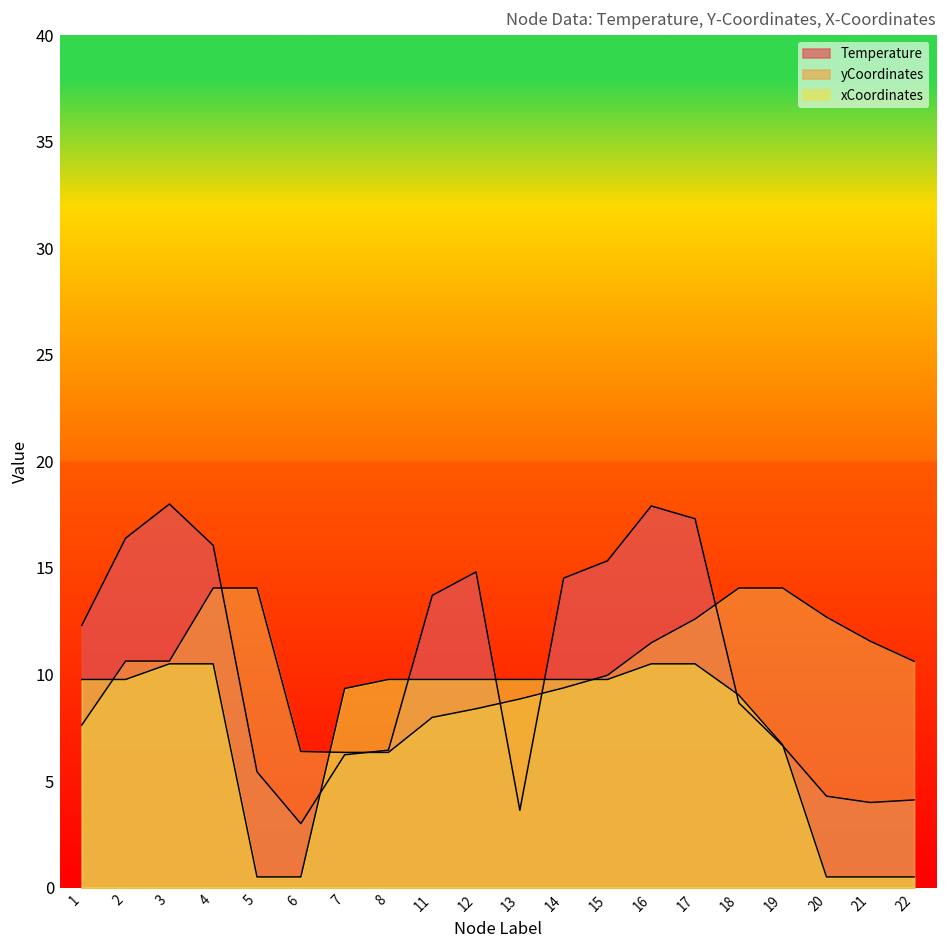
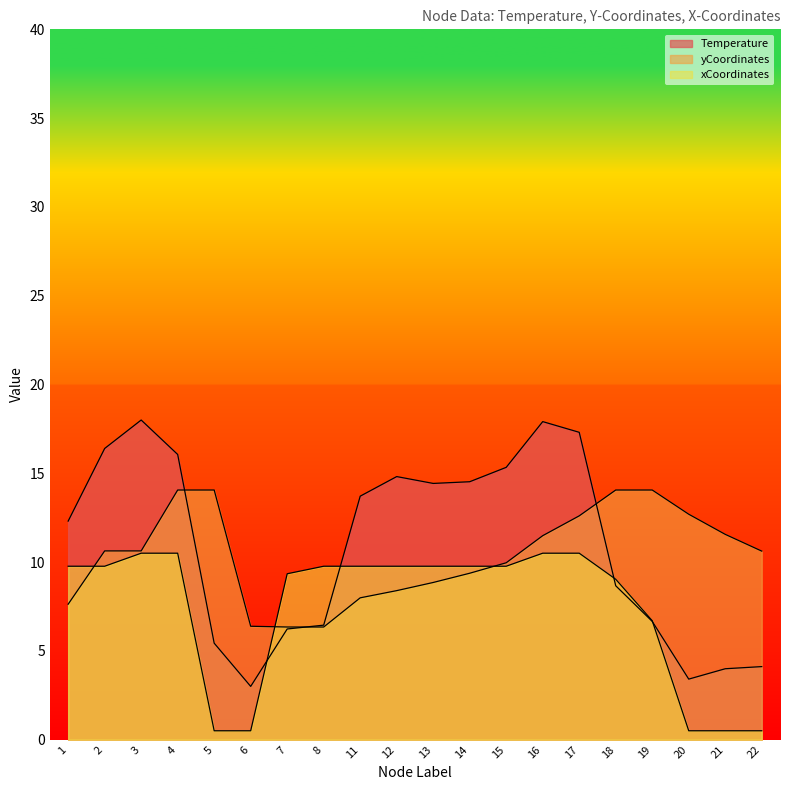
  {
    "Temperature": {
      "1": 12.3,
      "2": 16.4,
      "3": 18.0,
      "4": 16.1,
      "5": 5.4,
      "6": 3.0,
      "11": 13.7,
      "12": 14.8,
-     "13": 3.6,
+     "13": 14.4,
      "14": 14.5,
      "15": 15.3,
      "16": 17.9,
      "17": 17.3,
      "18": 8.7,
-     "20": 4.3,
+     "20": 3.4,
      "21": 4.0,
      "22": 4.1
    }
  }
